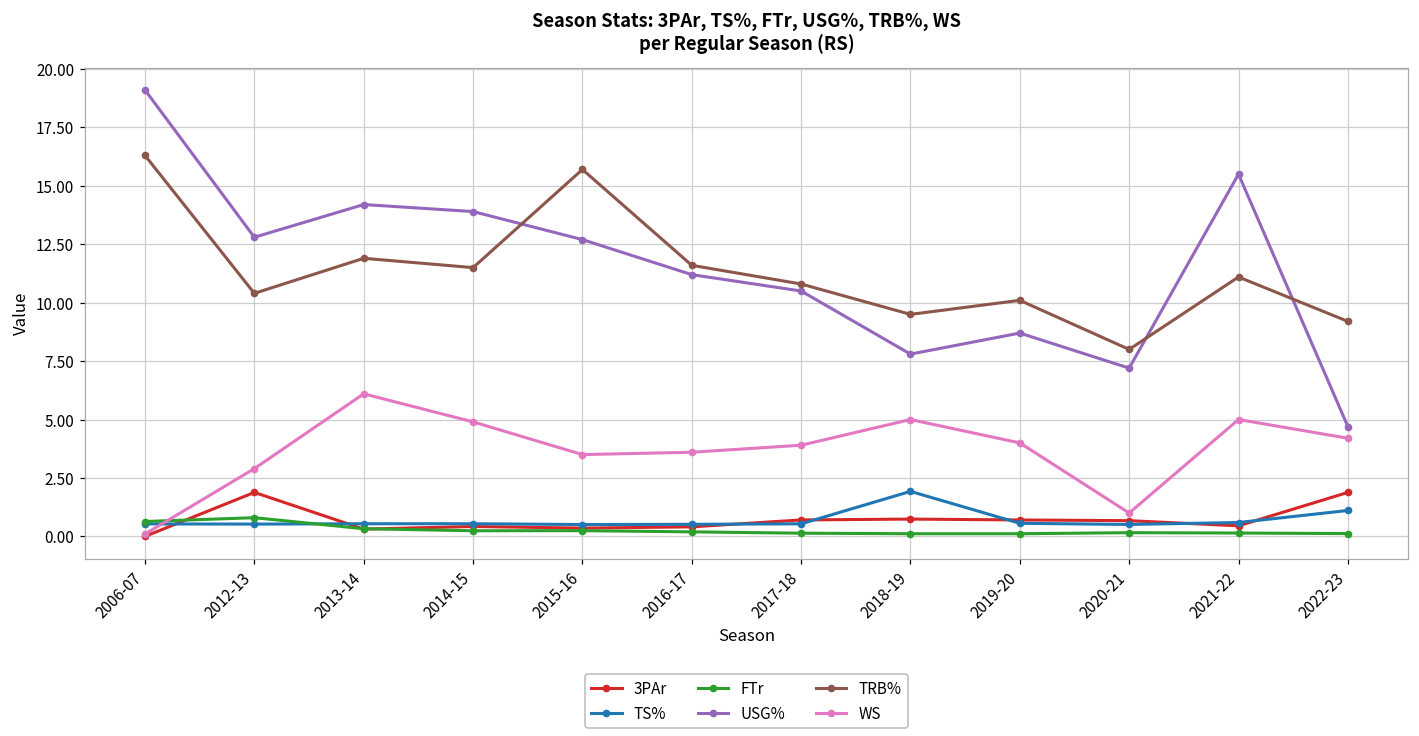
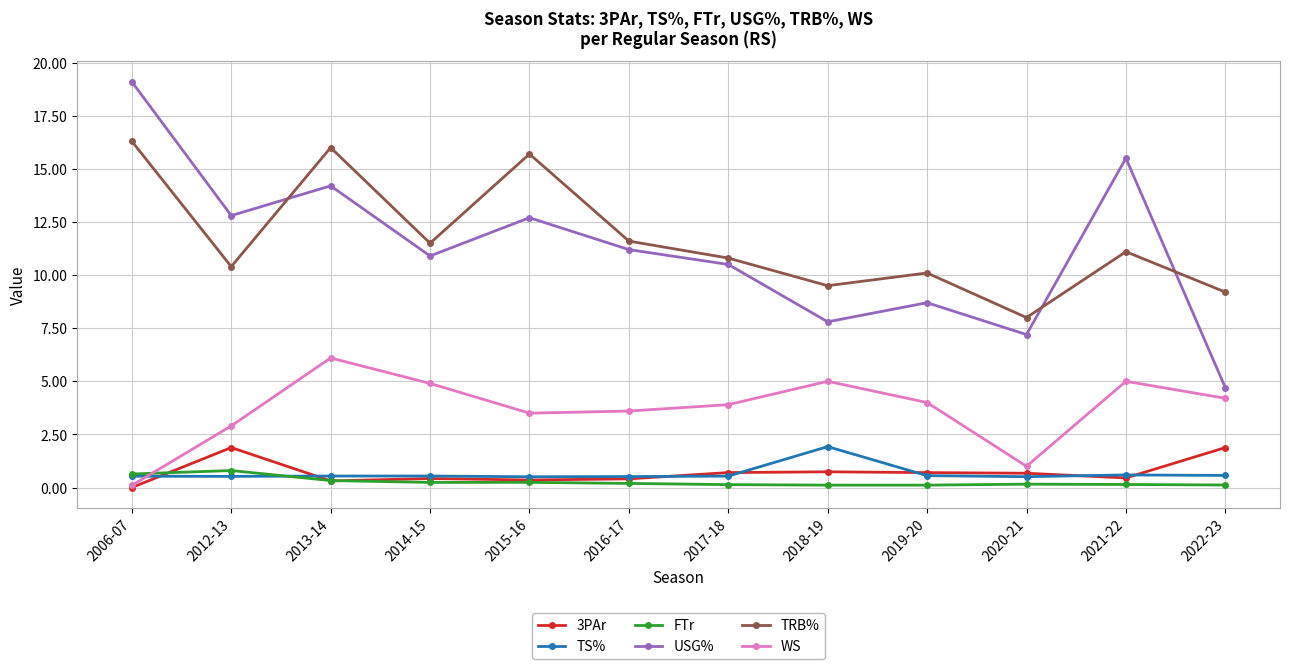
  {
    "3PAr": {
      "2012-13": 1.9,
      "2017-18": 0.7,
      "2018-19": 0.7,
      "2019-20": 0.7,
      "2020-21": 0.7,
      "2021-22": 0.5,
      "2022-23": 1.9
    },
    "TS%": {
      "2012-13": 0.5,
      "2013-14": 0.5,
      "2015-16": 0.5,
      "2017-18": 0.5,
      "2018-19": 1.9,
      "2019-20": 0.6,
      "2020-21": 0.5,
      "2021-22": 0.6,
-     "2022-23": 1.1
+     "2022-23": 0.6
    },
    "FTr": {
      "2012-13": 0.8,
      "2014-15": 0.2,
      "2016-17": 0.2,
      "2017-18": 0.1,
      "2018-19": 0.1,
      "2019-20": 0.1,
      "2020-21": 0.2,
      "2021-22": 0.1,
      "2022-23": 0.1
    },
    "USG%": {
      "2006-07": 19.1,
      "2012-13": 12.8,
      "2013-14": 14.2,
-     "2014-15": 13.9,
+     "2014-15": 10.9,
      "2015-16": 12.7,
      "2016-17": 11.2,
      "2017-18": 10.5,
      "2018-19": 7.8,
      "2019-20": 8.7,
      "2020-21": 7.2,
      "2021-22": 15.5,
      "2022-23": 4.7
    },
    "TRB%": {
      "2006-07": 16.3,
      "2012-13": 10.4,
-     "2013-14": 11.9,
+     "2013-14": 16.0,
      "2014-15": 11.5,
      "2015-16": 15.7,
      "2016-17": 11.6,
      "2017-18": 10.8,
      "2018-19": 9.5,
      "2019-20": 10.1,
      "2020-21": 8.0,
      "2021-22": 11.1,
      "2022-23": 9.2
    },
    "WS": {
      "2012-13": 2.9,
      "2013-14": 6.1,
      "2014-15": 4.9,
      "2015-16": 3.5,
      "2016-17": 3.6,
      "2017-18": 3.9,
      "2018-19": 5.0,
      "2019-20": 4.0,
      "2020-21": 1.0,
      "2021-22": 5.0,
      "2022-23": 4.2
    }
  }
